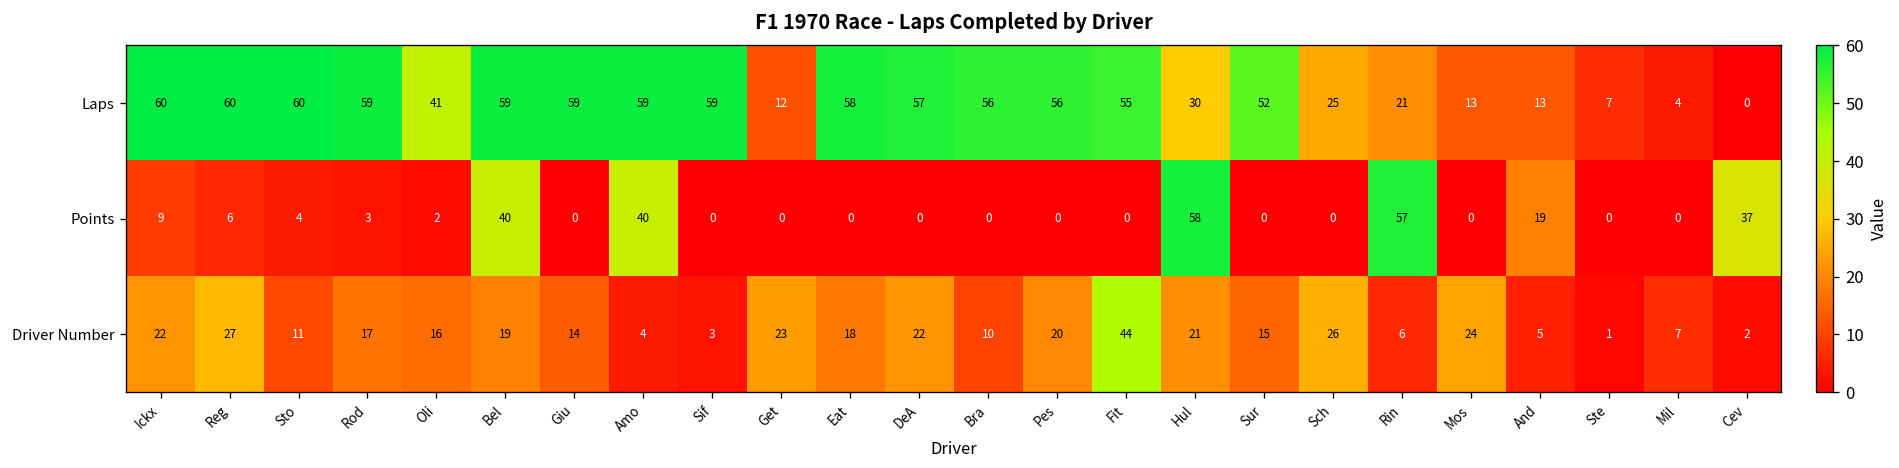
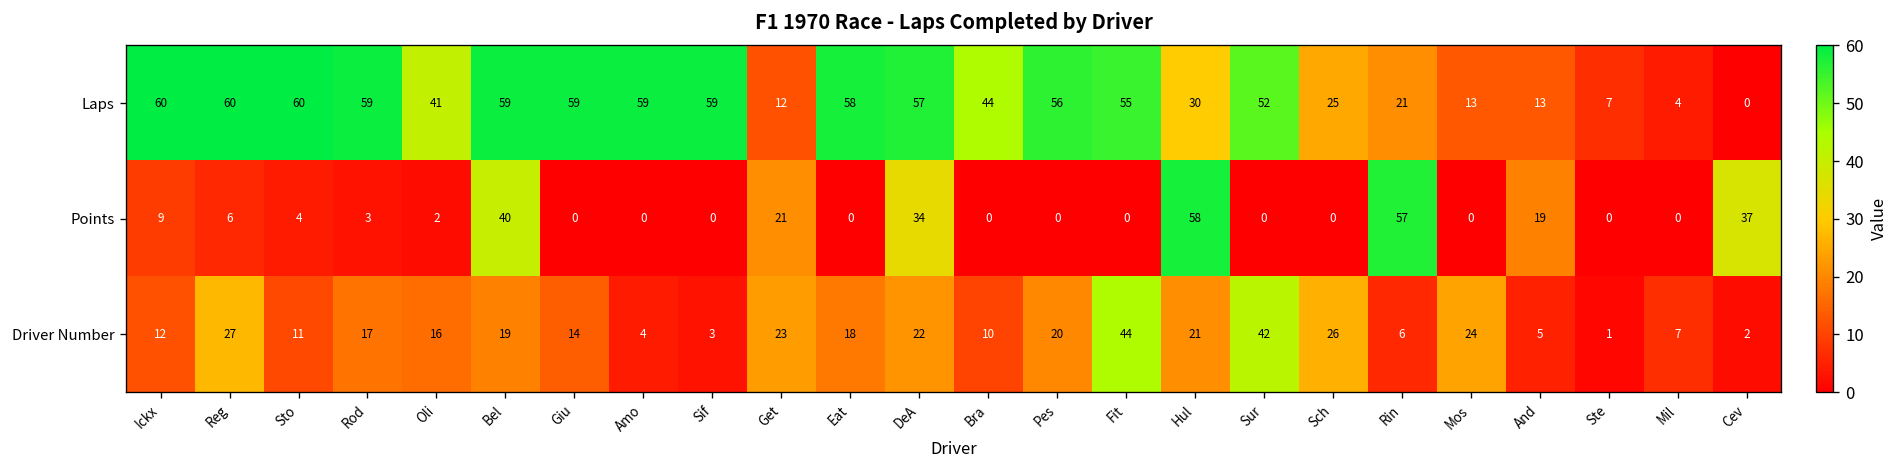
  {
    "Laps": {
      "Ickx": 60,
      "Reg": 60,
      "Sto": 60,
      "Rod": 59,
      "Oli": 41,
      "Bel": 59,
      "Giu": 59,
      "Amo": 59,
      "Sif": 59,
      "Get": 12,
      "Eat": 58,
      "DeA": 57,
-     "Bra": 56,
+     "Bra": 44,
      "Pes": 56,
      "Fit": 55,
      "Hul": 30,
      "Sur": 52,
      "Sch": 25,
      "Rin": 21,
      "Mos": 13,
      "And": 13,
      "Ste": 7,
      "Mil": 4,
      "Cev": 0
    },
    "Points": {
      "Ickx": 9,
      "Reg": 6,
      "Sto": 4,
      "Rod": 3,
      "Oli": 2,
      "Bel": 40,
      "Giu": 0,
-     "Amo": 40,
+     "Amo": 0,
      "Sif": 0,
-     "Get": 0,
+     "Get": 21,
      "Eat": 0,
-     "DeA": 0,
+     "DeA": 34,
      "Bra": 0,
      "Pes": 0,
      "Fit": 0,
      "Hul": 58,
      "Sur": 0,
      "Sch": 0,
      "Rin": 57,
      "Mos": 0,
      "And": 19,
      "Ste": 0,
      "Mil": 0,
      "Cev": 37
    },
    "Driver Number": {
-     "Ickx": 22,
+     "Ickx": 12,
      "Reg": 27,
      "Sto": 11,
      "Rod": 17,
      "Oli": 16,
      "Bel": 19,
      "Giu": 14,
      "Amo": 4,
      "Sif": 3,
      "Get": 23,
      "Eat": 18,
      "DeA": 22,
      "Bra": 10,
      "Pes": 20,
      "Fit": 44,
      "Hul": 21,
-     "Sur": 15,
+     "Sur": 42,
      "Sch": 26,
      "Rin": 6,
      "Mos": 24,
      "And": 5,
      "Ste": 1,
      "Mil": 7,
      "Cev": 2
    }
  }
